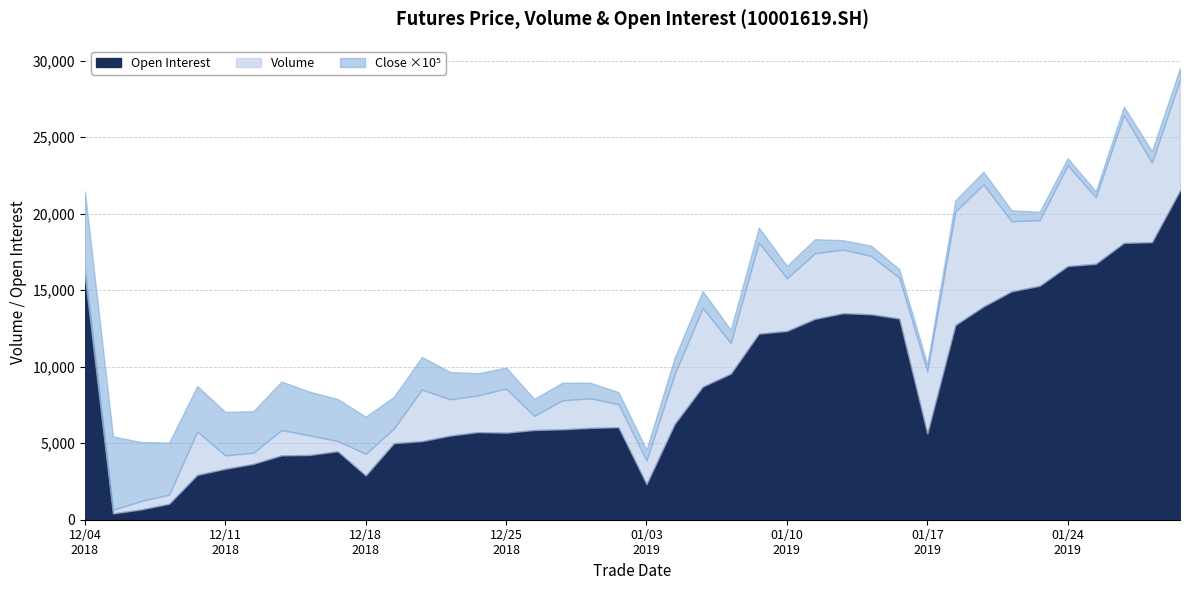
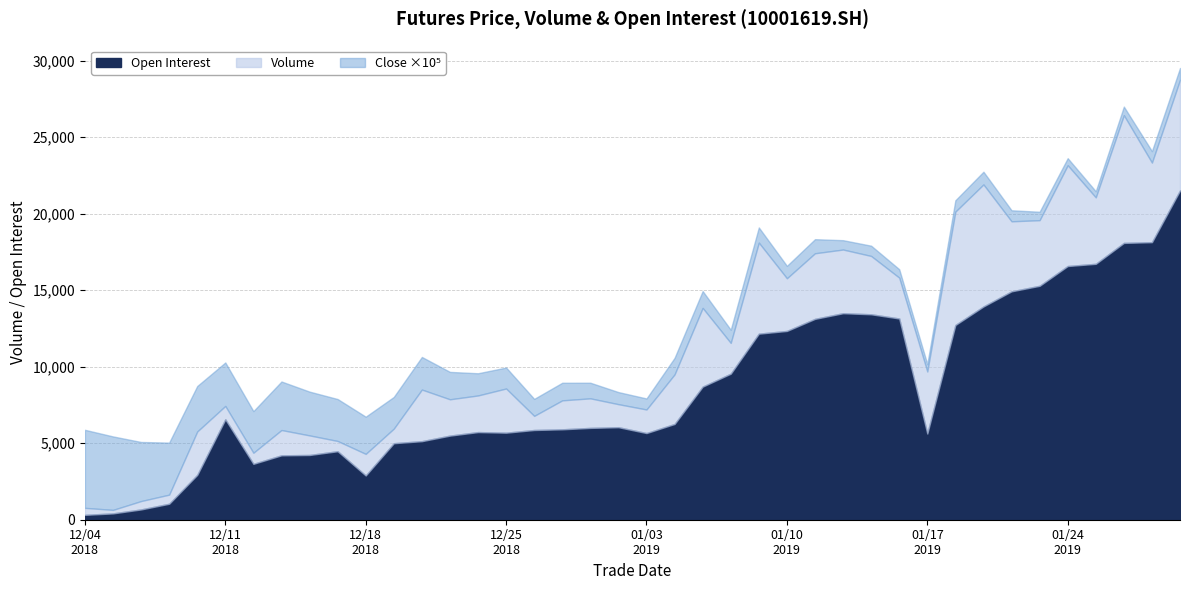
  {
    "Open Interest": {
-     "12/04 2018": "15,900",
-     "12/11 2018": "3,300",
+     "12/04 2018": "300",
+     "12/11 2018": "6,600",
      "12/18 2018": "2,900",
      "12/25 2018": "5,700",
-     "01/03 2019": "2,300",
+     "01/03 2019": "5,700",
      "01/10 2019": "12,300",
      "01/17 2019": "5,600",
      "01/24 2019": "16,600"
    }
  }
